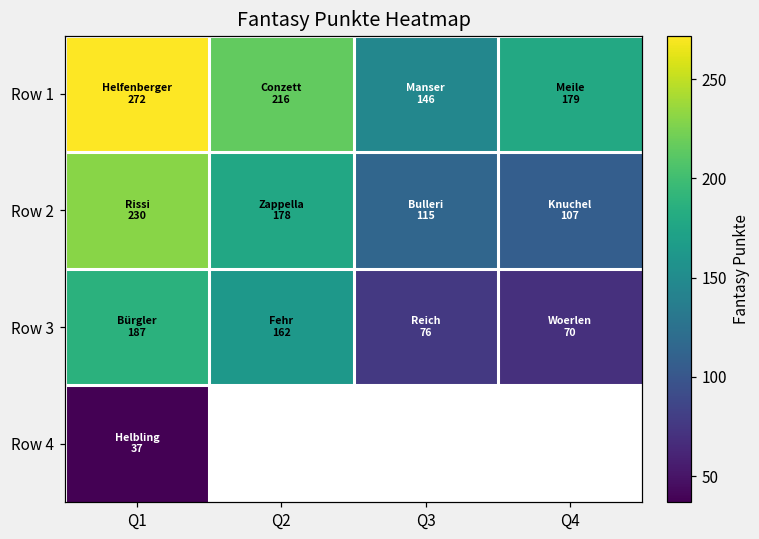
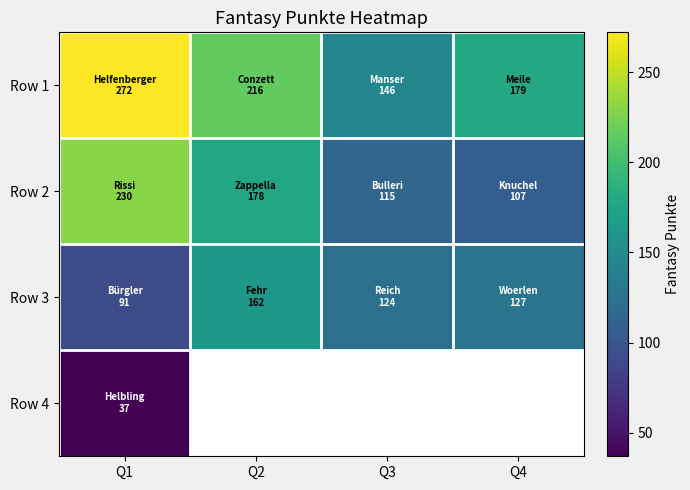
  {
    "Row 1": {
      "Q1": 272,
      "Q2": 216,
      "Q3": 146,
      "Q4": 179
    },
    "Row 2": {
      "Q1": 230,
      "Q2": 178,
      "Q3": 115,
      "Q4": 107
    },
    "Row 3": {
-     "Q1": 187,
+     "Q1": 91,
      "Q2": 162,
-     "Q3": 76,
-     "Q4": 70
+     "Q3": 124,
+     "Q4": 127
    },
    "Row 4": {
      "Q1": 37
    }
  }
